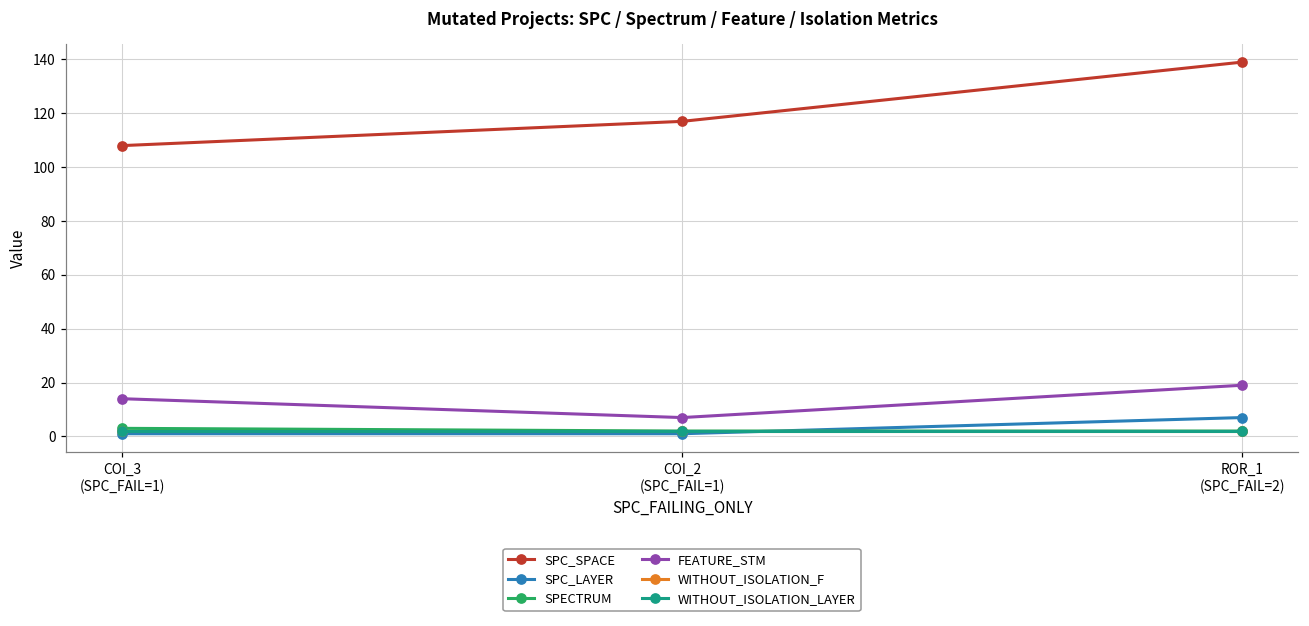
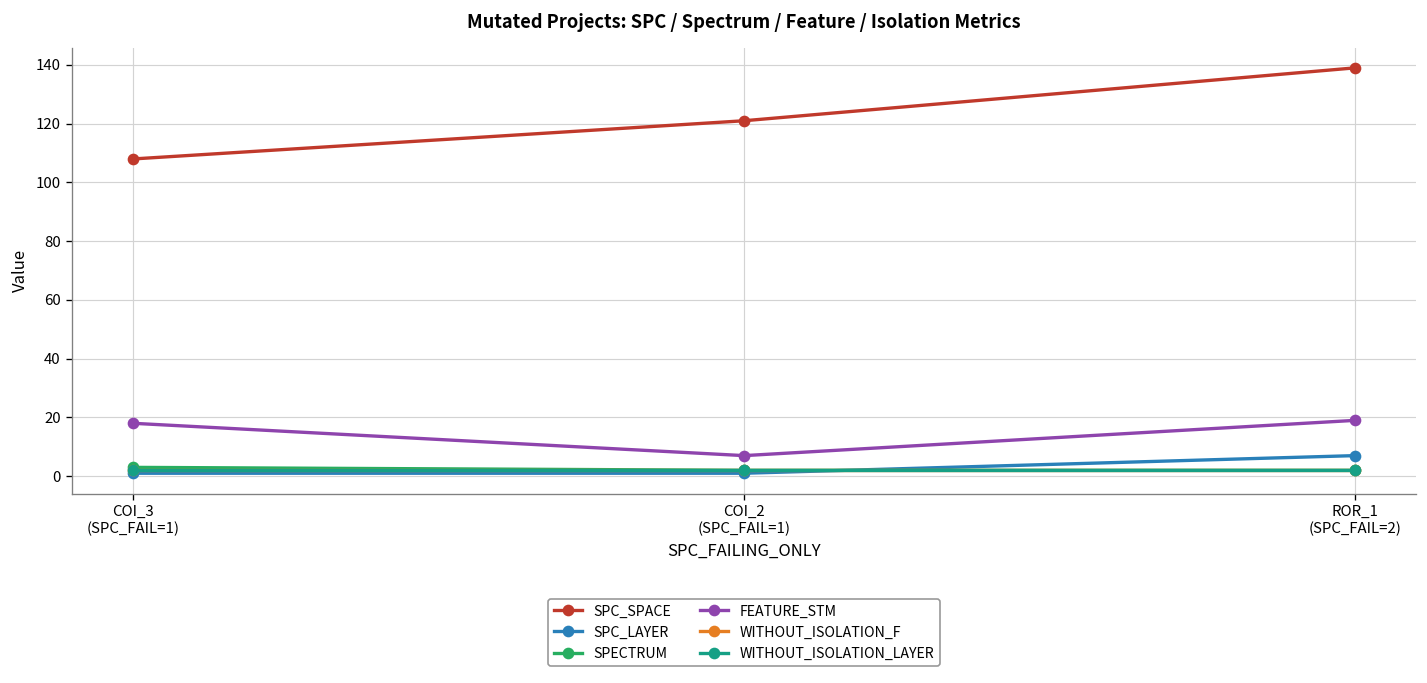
  {
    "SPC_SPACE": {
      "COI_3 (SPC_FAIL=1)": 108,
-     "COI_2 (SPC_FAIL=1)": 117,
+     "COI_2 (SPC_FAIL=1)": 121,
      "ROR_1 (SPC_FAIL=2)": 139
    },
    "SPC_LAYER": {
      "ROR_1 (SPC_FAIL=2)": 7
    },
    "FEATURE_STM": {
-     "COI_3 (SPC_FAIL=1)": 14,
+     "COI_3 (SPC_FAIL=1)": 18,
      "COI_2 (SPC_FAIL=1)": 7,
      "ROR_1 (SPC_FAIL=2)": 19
    }
  }
